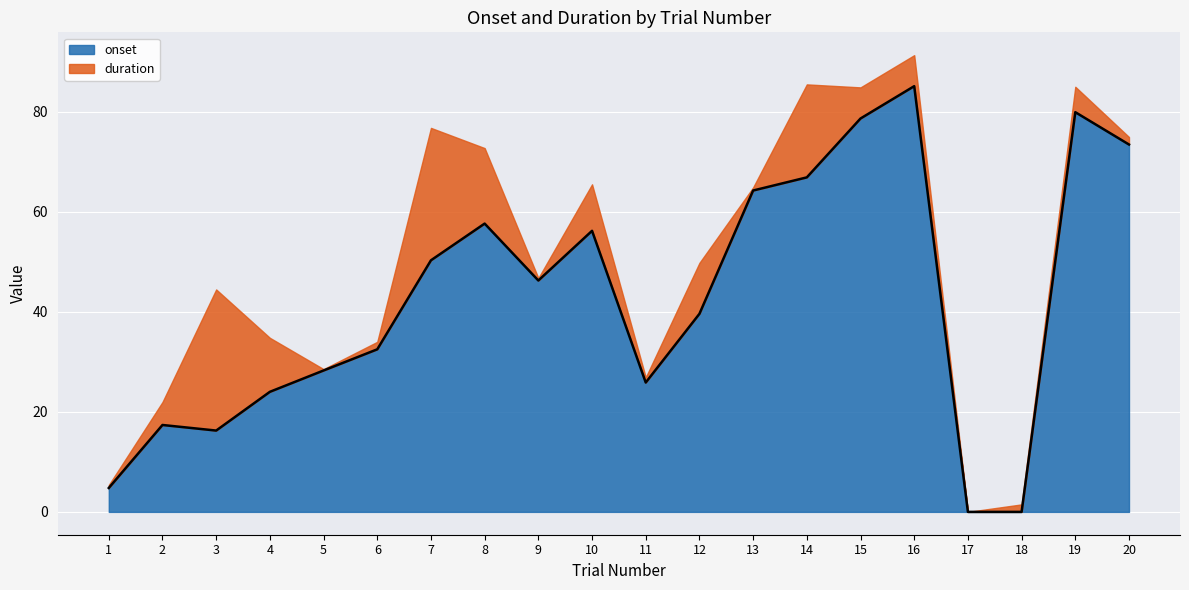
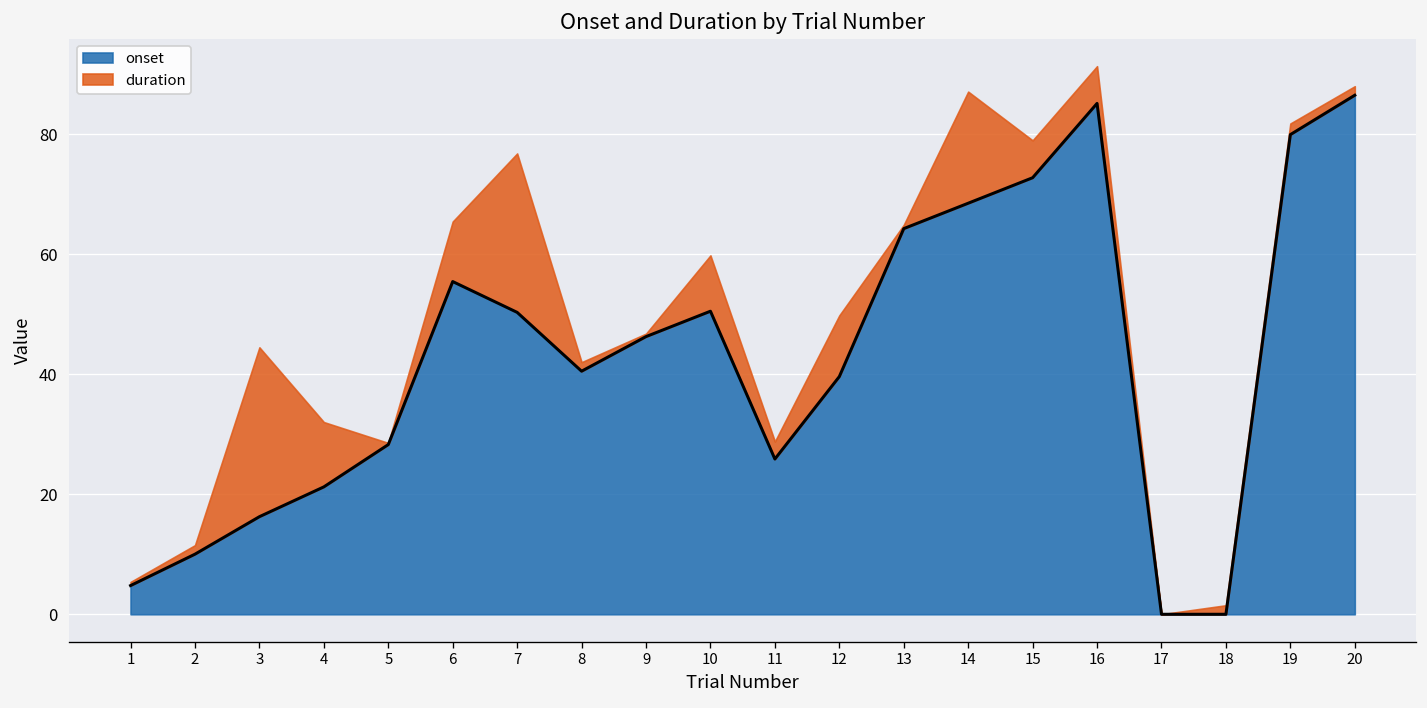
  {
    "onset": {
      "1": 5,
-     "2": 17,
+     "2": 10,
      "3": 16,
-     "4": 24,
-     "6": 33,
+     "4": 21,
+     "6": 55,
      "7": 50,
-     "8": 58,
-     "10": 56,
+     "8": 41,
+     "10": 51,
      "11": 26,
      "12": 40,
      "13": 64,
-     "14": 67,
-     "15": 79,
+     "14": 69,
+     "15": 73,
      "16": 85,
      "18": 0,
      "19": 80,
-     "20": 73
+     "20": 87
    },
    "duration": {
      "1": 1,
-     "2": 5,
+     "2": 2,
      "3": 28,
      "4": 11,
-     "6": 2,
+     "6": 10,
      "7": 26,
-     "8": 15,
+     "8": 2,
      "10": 9,
-     "11": 1,
+     "11": 3,
      "12": 10,
      "13": 1,
      "14": 19,
      "15": 6,
      "16": 6,
      "18": 2,
-     "19": 5,
+     "19": 2,
      "20": 2
    }
  }
